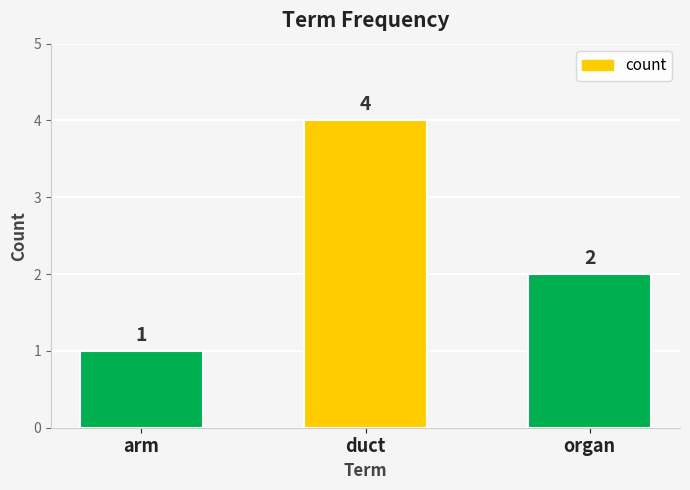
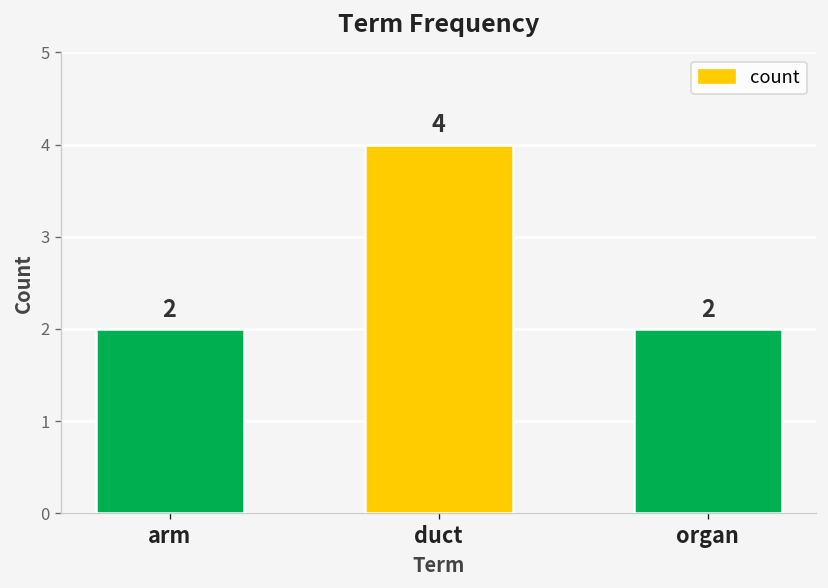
  {
-   "arm": 1,
+   "arm": 2,
    "duct": 4,
    "organ": 2
  }
